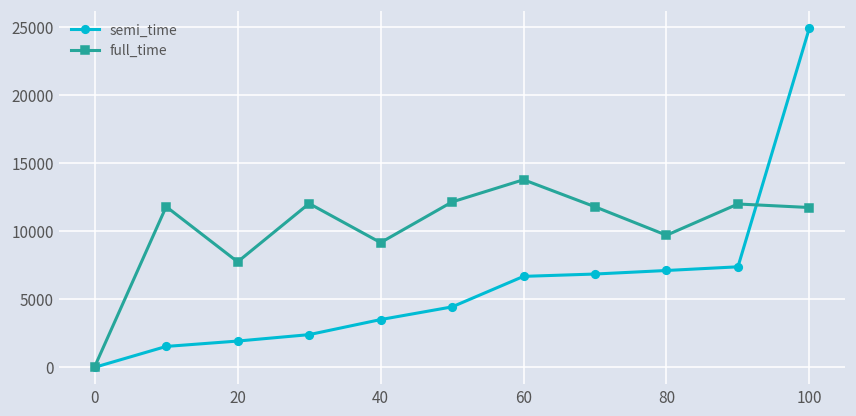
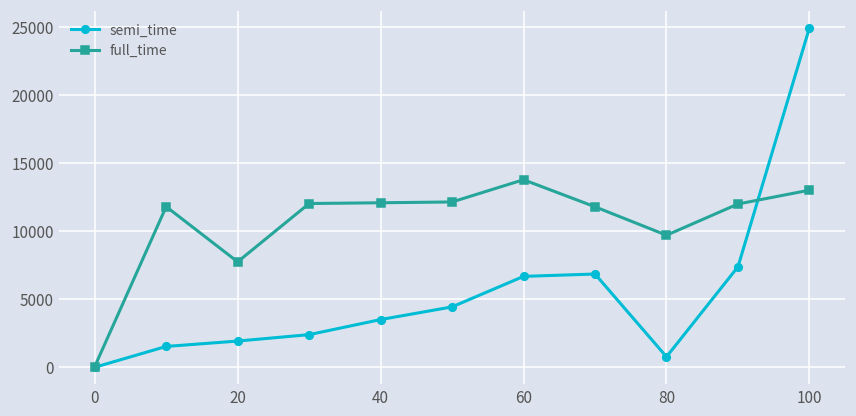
  {
    "semi_time": {
      "20": 1900,
      "40": 3500,
      "60": 6700,
-     "80": 7100,
+     "80": 800,
      "100": 24900
    },
    "full_time": {
      "20": 7700,
-     "40": 9200,
+     "40": 12100,
      "60": 13800,
      "80": 9700,
-     "100": 11700
+     "100": 13000
    }
  }
